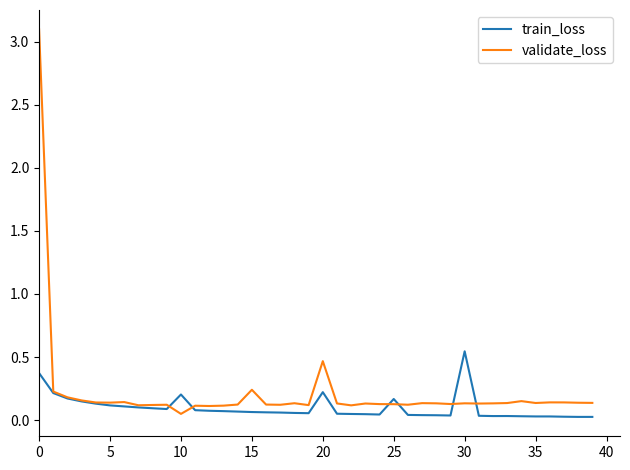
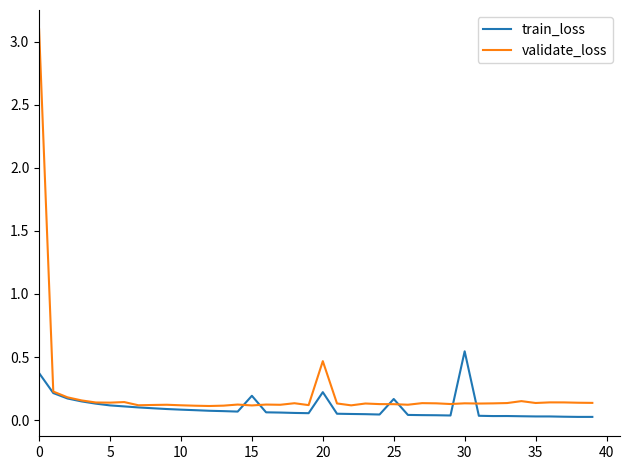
  {
    "train_loss": {
      "0": 0.37,
      "5": 0.12,
-     "10": 0.20,
-     "15": 0.06,
+     "10": 0.08,
+     "15": 0.19,
      "20": 0.22,
      "25": 0.17,
      "30": 0.55,
      "35": 0.03
    },
    "validate_loss": {
      "0": 3.10,
      "5": 0.14,
-     "10": 0.05,
-     "15": 0.24,
+     "10": 0.12,
+     "15": 0.12,
      "20": 0.47,
      "25": 0.13,
      "30": 0.13,
      "35": 0.14
    }
  }
